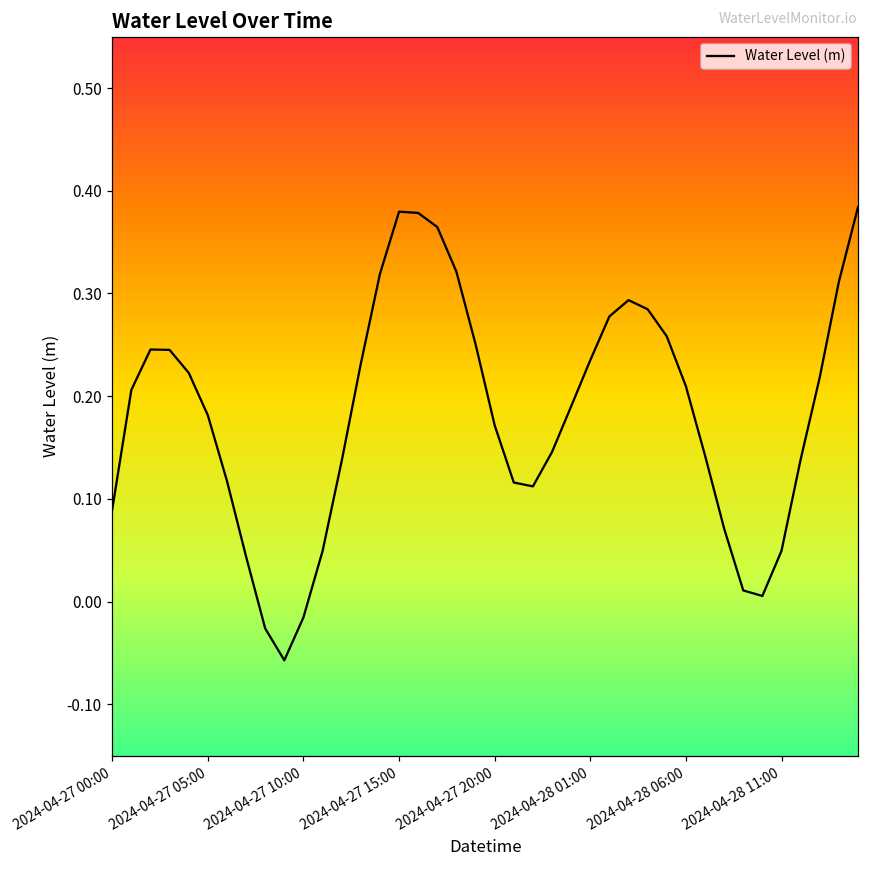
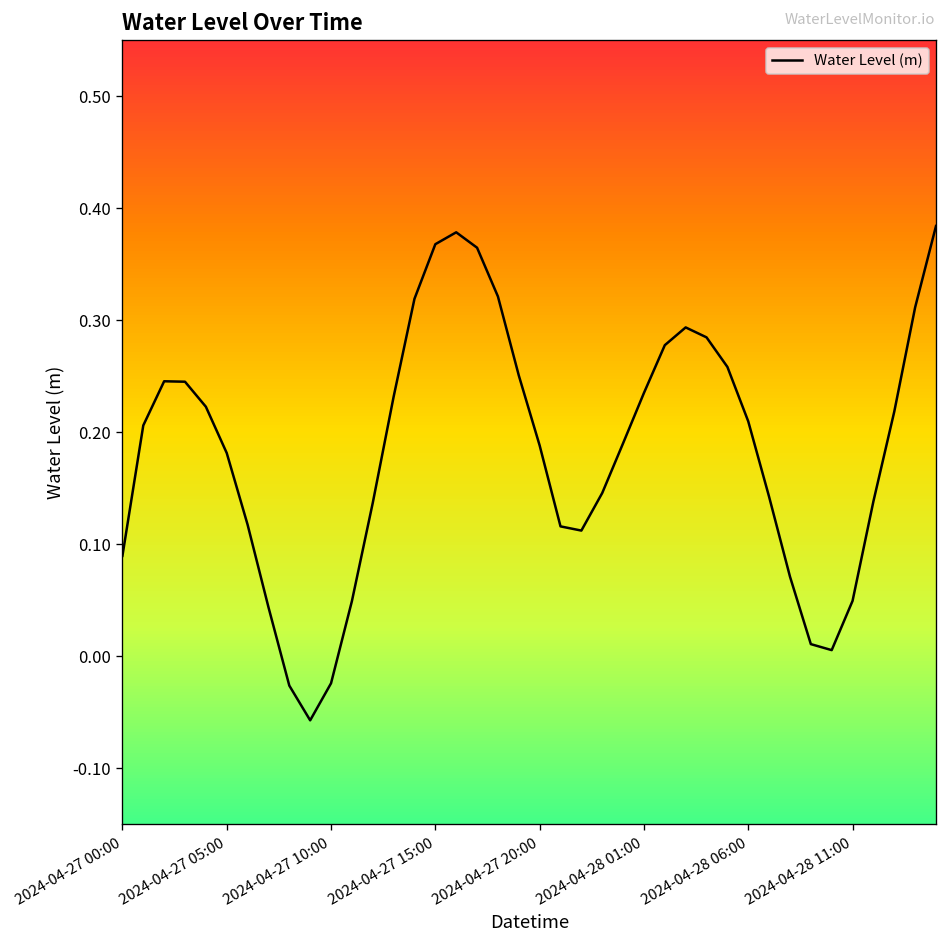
  {
    "2024-04-27 00:00": 0.09,
    "2024-04-27 05:00": 0.18,
-   "2024-04-27 10:00": -0.015,
-   "2024-04-27 15:00": 0.38,
-   "2024-04-27 20:00": 0.17,
+   "2024-04-27 10:00": -0.024,
+   "2024-04-27 15:00": 0.37,
+   "2024-04-27 20:00": 0.19,
    "2024-04-28 01:00": 0.24,
    "2024-04-28 06:00": 0.21,
    "2024-04-28 11:00": 0.05
  }
